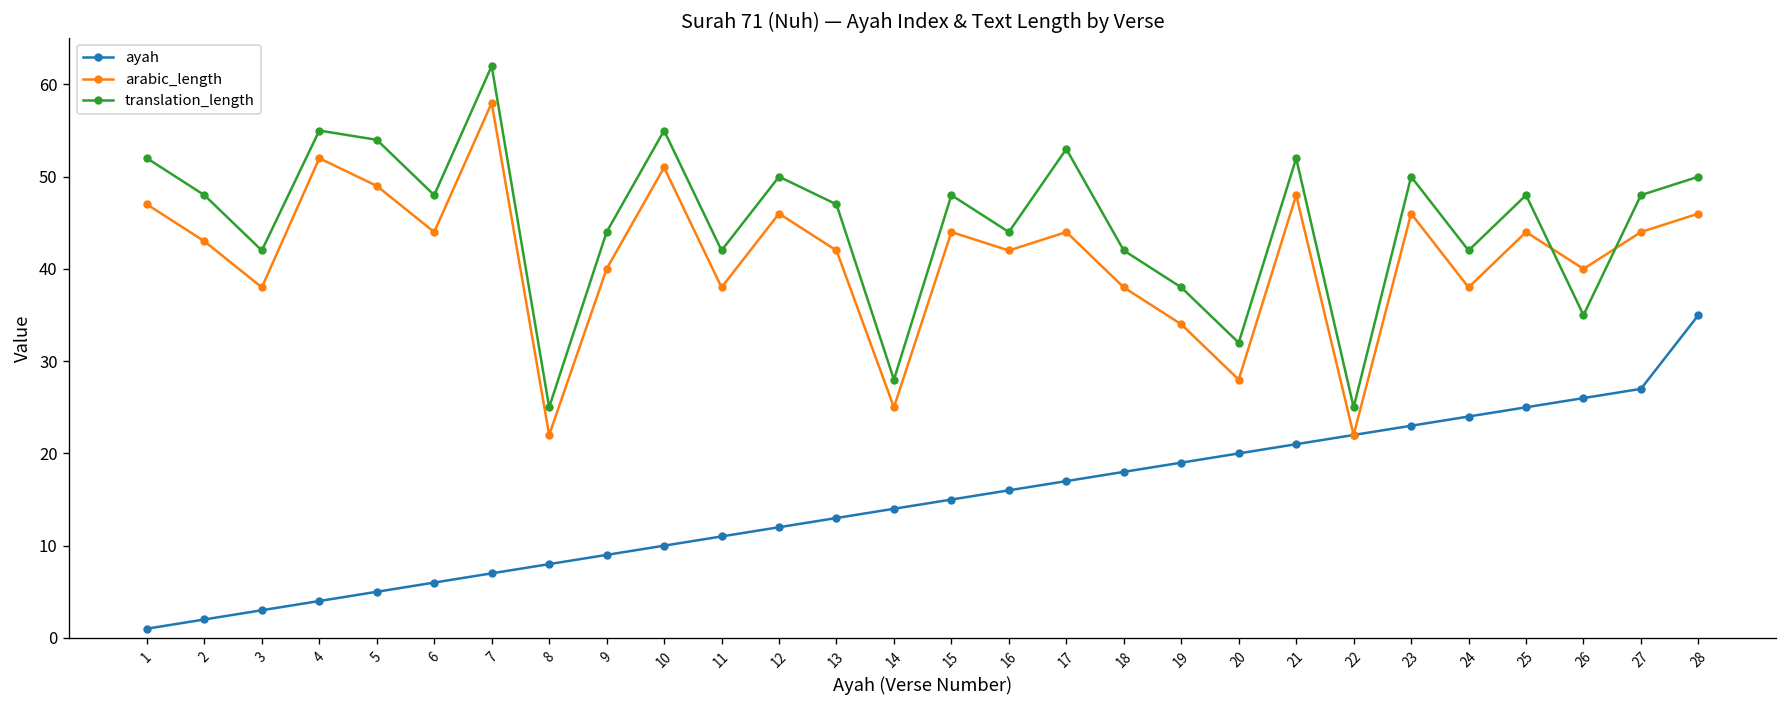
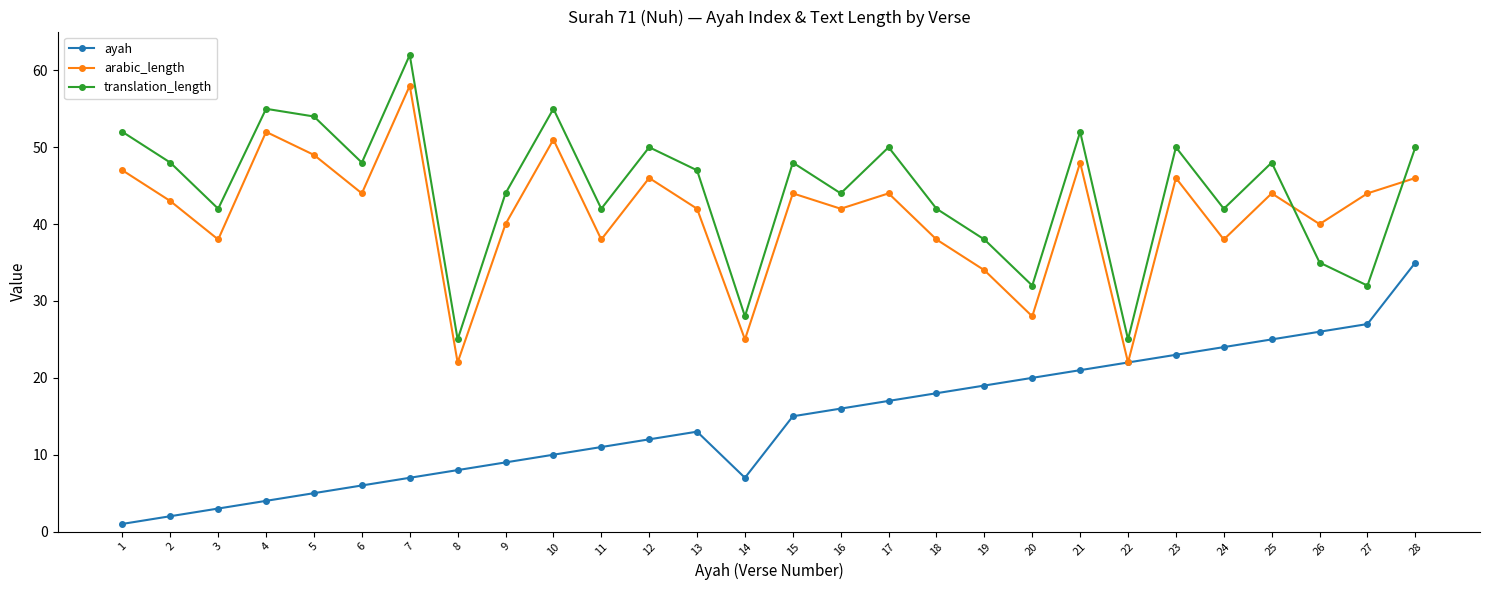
  {
    "ayah": {
      "1": 1,
      "2": 2,
      "3": 3,
      "4": 4,
      "5": 5,
      "6": 6,
      "7": 7,
      "8": 8,
      "9": 9,
      "10": 10,
      "11": 11,
      "12": 12,
      "13": 13,
-     "14": 14,
+     "14": 7,
      "15": 15,
      "16": 16,
      "17": 17,
      "18": 18,
      "19": 19,
      "20": 20,
      "21": 21,
      "23": 23,
      "24": 24,
      "25": 25,
      "26": 26,
      "27": 27,
      "28": 35
    },
    "arabic_length": {
      "1": 47,
      "2": 43,
      "3": 38,
      "4": 52,
      "5": 49,
      "6": 44,
      "7": 58,
      "8": 22,
      "9": 40,
      "10": 51,
      "11": 38,
      "12": 46,
      "13": 42,
      "14": 25,
      "15": 44,
      "16": 42,
      "17": 44,
      "18": 38,
      "19": 34,
      "20": 28,
      "21": 48,
      "23": 46,
      "24": 38,
      "25": 44,
      "26": 40,
      "27": 44,
      "28": 46
    },
    "translation_length": {
      "1": 52,
      "2": 48,
      "3": 42,
      "4": 55,
      "5": 54,
      "6": 48,
      "7": 62,
      "8": 25,
      "9": 44,
      "10": 55,
      "11": 42,
      "12": 50,
      "13": 47,
      "14": 28,
      "15": 48,
      "16": 44,
-     "17": 53,
+     "17": 50,
      "18": 42,
      "19": 38,
      "20": 32,
      "21": 52,
      "22": 25,
      "23": 50,
      "24": 42,
      "25": 48,
      "26": 35,
-     "27": 48,
+     "27": 32,
      "28": 50
    }
  }
